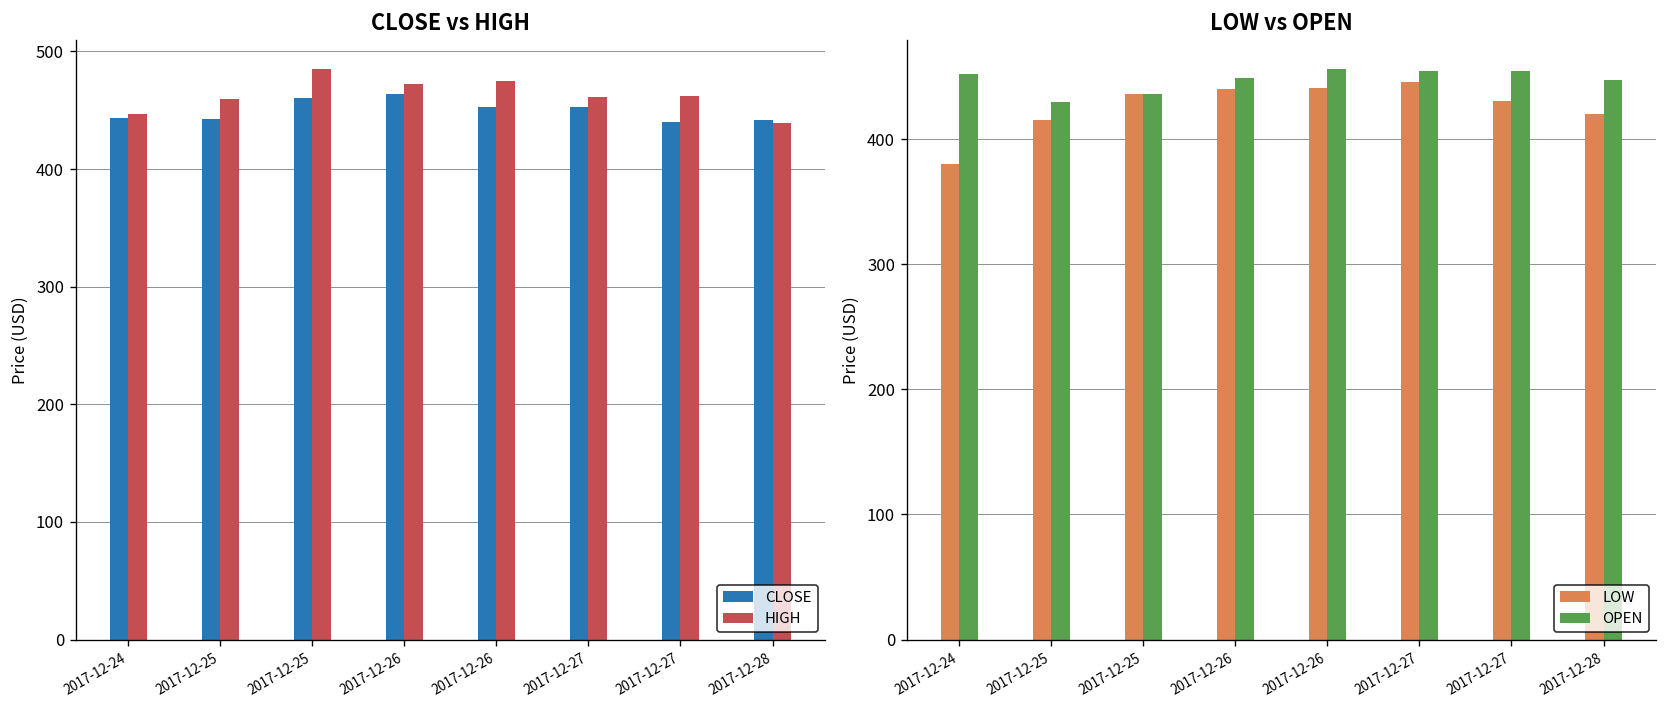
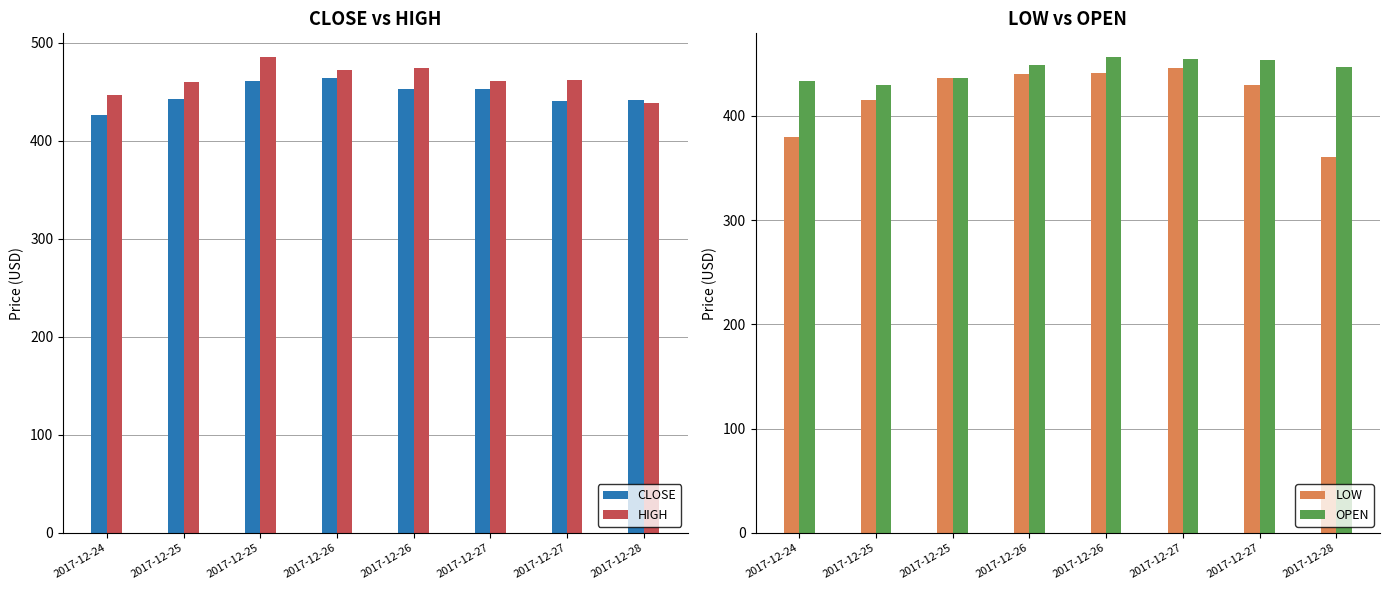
  {
    "CLOSE vs HIGH": {
      "CLOSE": {
-       "2017-12-24": 440,
+       "2017-12-24": 430,
        "2017-12-28": 440
      },
      "HIGH": {
        "2017-12-24": 450,
        "2017-12-28": 440
      }
    },
    "LOW vs OPEN": {
      "LOW": {
        "2017-12-24": 380,
-       "2017-12-28": 420
+       "2017-12-28": 361
      },
      "OPEN": {
-       "2017-12-24": 452,
+       "2017-12-24": 433,
        "2017-12-28": 447
      }
    }
  }
